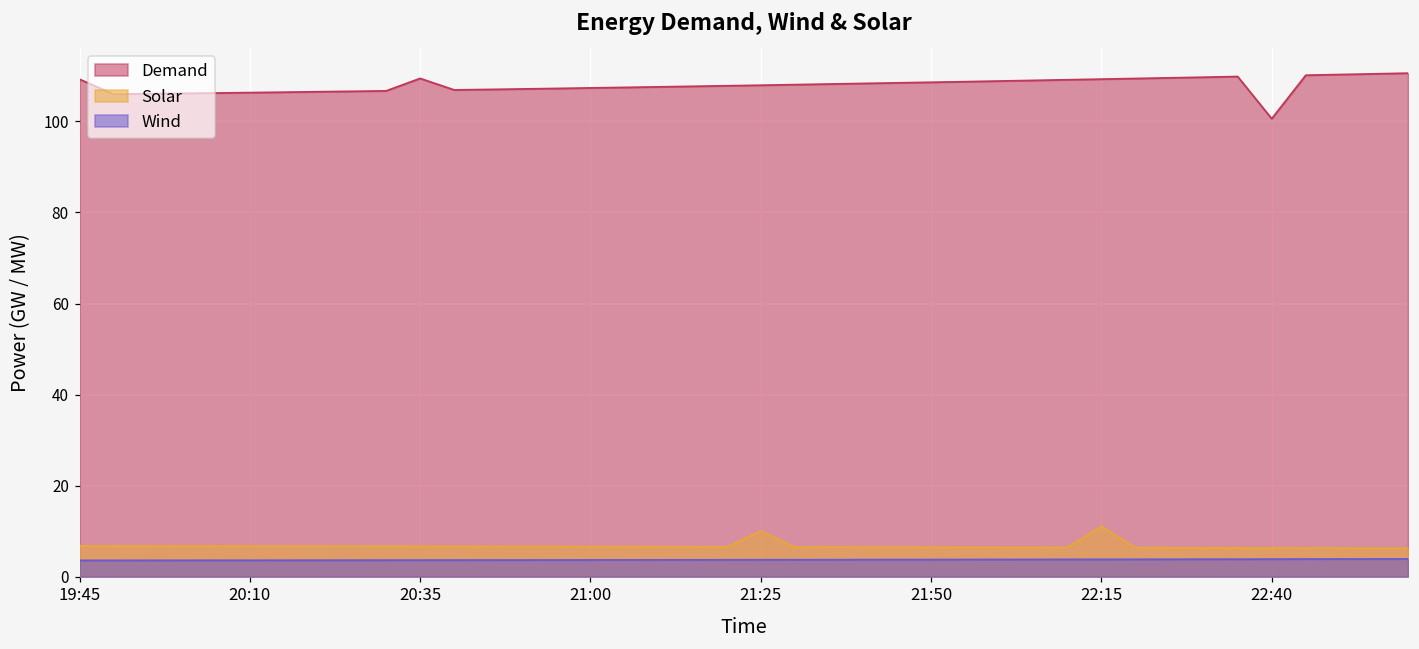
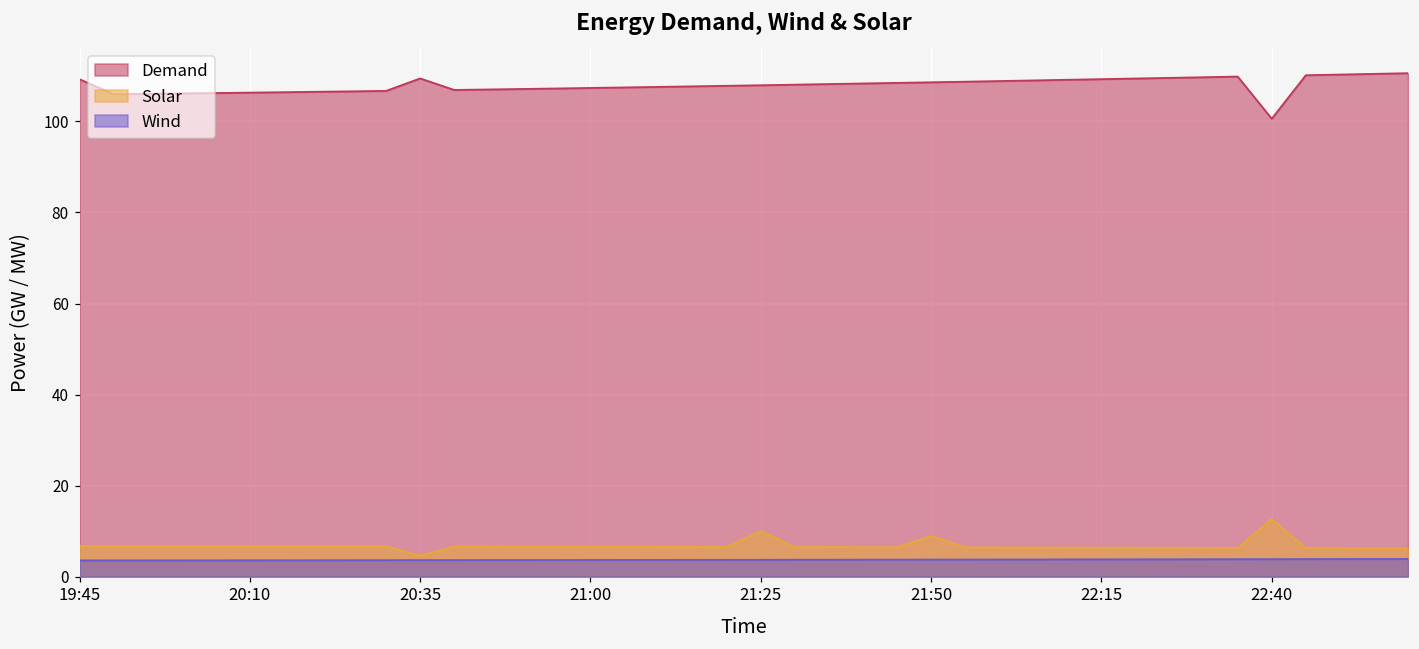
  {
    "Demand": {
      "19:45": 109,
      "20:10": 106,
      "20:35": 109,
      "21:00": 107,
      "21:25": 108,
      "21:50": 109,
      "22:15": 109,
      "22:40": 101
    },
    "Solar": {
      "19:45": 7,
      "20:10": 7,
-     "20:35": 7,
+     "20:35": 5,
      "21:00": 7,
      "21:25": 10,
-     "21:50": 6,
-     "22:15": 11,
-     "22:40": 6
+     "21:50": 9,
+     "22:15": 6,
+     "22:40": 13
    },
    "Wind": {
      "19:45": 4,
      "20:10": 4,
      "20:35": 4,
      "21:00": 4,
      "21:25": 4,
      "21:50": 4,
      "22:15": 4,
      "22:40": 4
    }
  }
